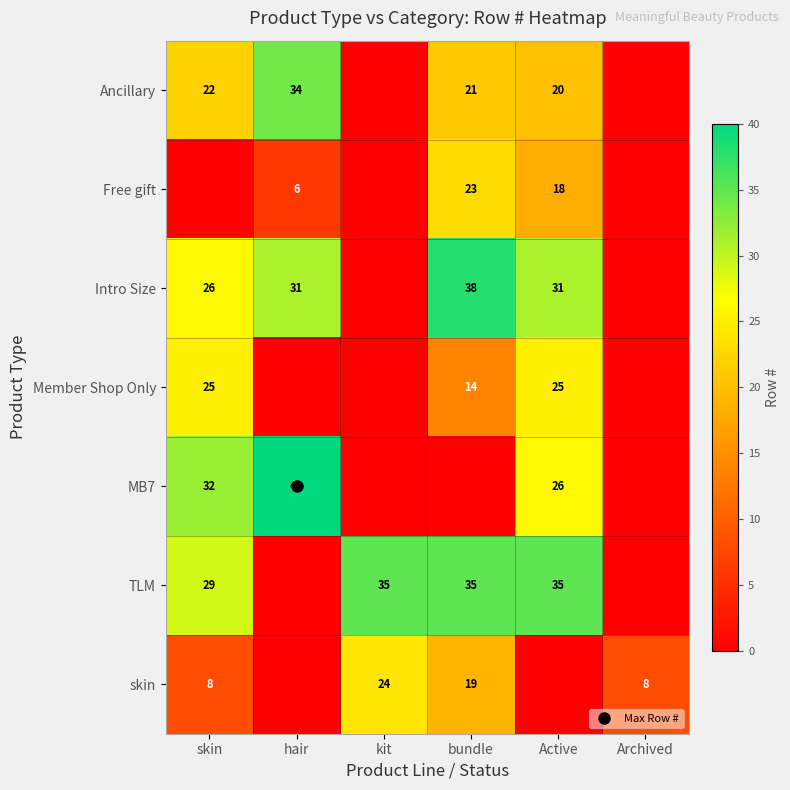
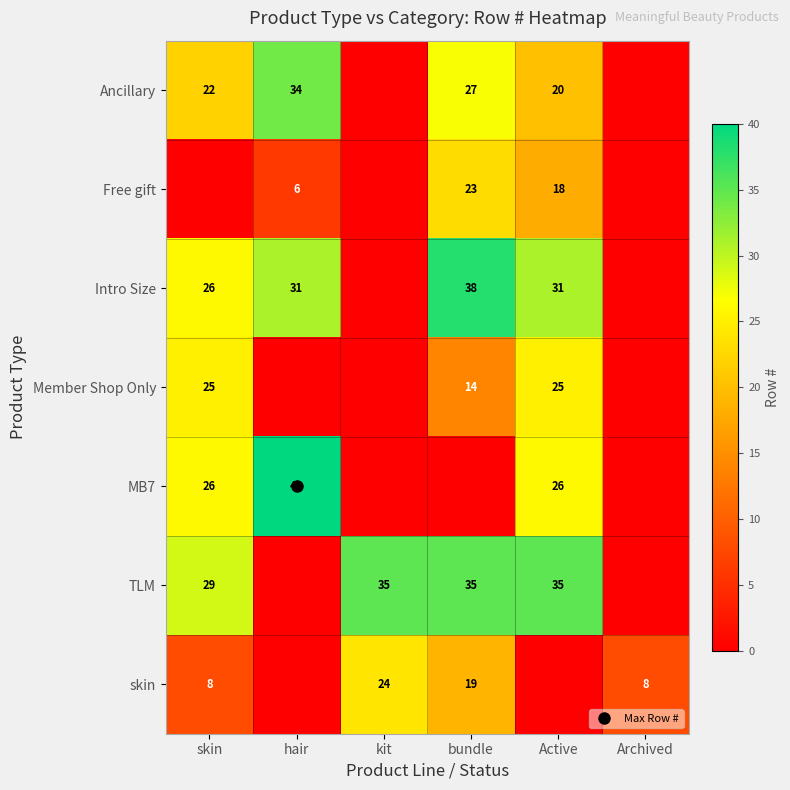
  {
    "Ancillary": {
      "skin": 22,
      "hair": 34,
-     "bundle": 21,
+     "bundle": 27,
      "Active": 20
    },
    "Free gift": {
      "hair": 6,
      "bundle": 23,
      "Active": 18
    },
    "Intro Size": {
      "skin": 26,
      "hair": 31,
      "bundle": 38,
      "Active": 31
    },
    "Member Shop Only": {
      "skin": 25,
      "bundle": 14,
      "Active": 25
    },
    "MB7": {
-     "skin": 32,
+     "skin": 26,
      "Active": 26
    },
    "TLM": {
      "skin": 29,
      "kit": 35,
      "bundle": 35,
      "Active": 35
    },
    "skin": {
      "skin": 8,
      "kit": 24,
      "bundle": 19,
      "Archived": 8
    }
  }
